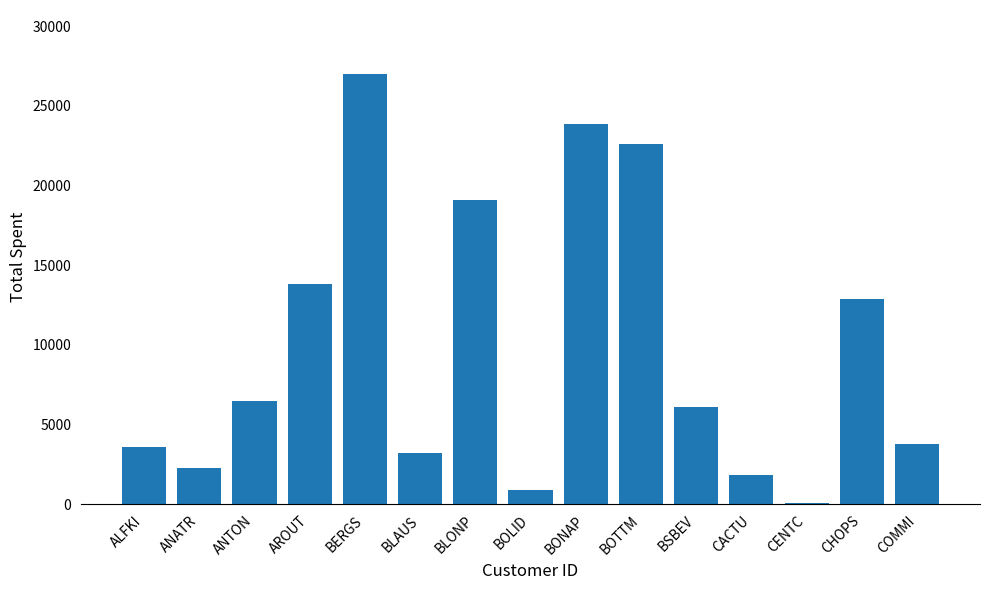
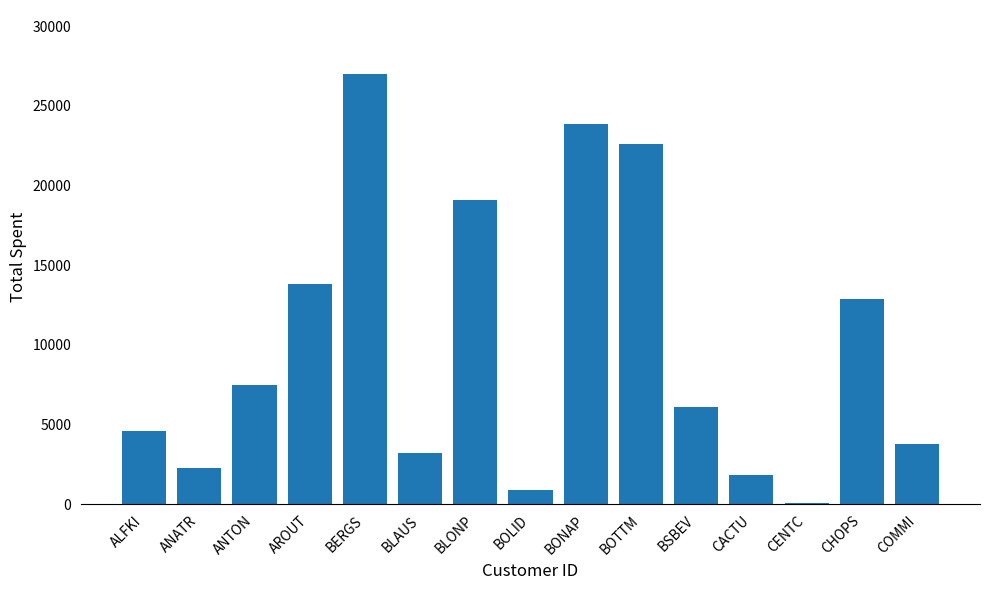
  {
-   "ALFKI": 3600,
+   "ALFKI": 4600,
    "ANATR": 2300,
-   "ANTON": 6500,
+   "ANTON": 7500,
    "AROUT": 13800,
    "BERGS": 27000,
    "BLAUS": 3200,
    "BLONP": 19100,
    "BOLID": 900,
    "BONAP": 23900,
    "BOTTM": 22600,
    "BSBEV": 6100,
    "CACTU": 1800,
    "CHOPS": 12900,
    "COMMI": 3800
  }
